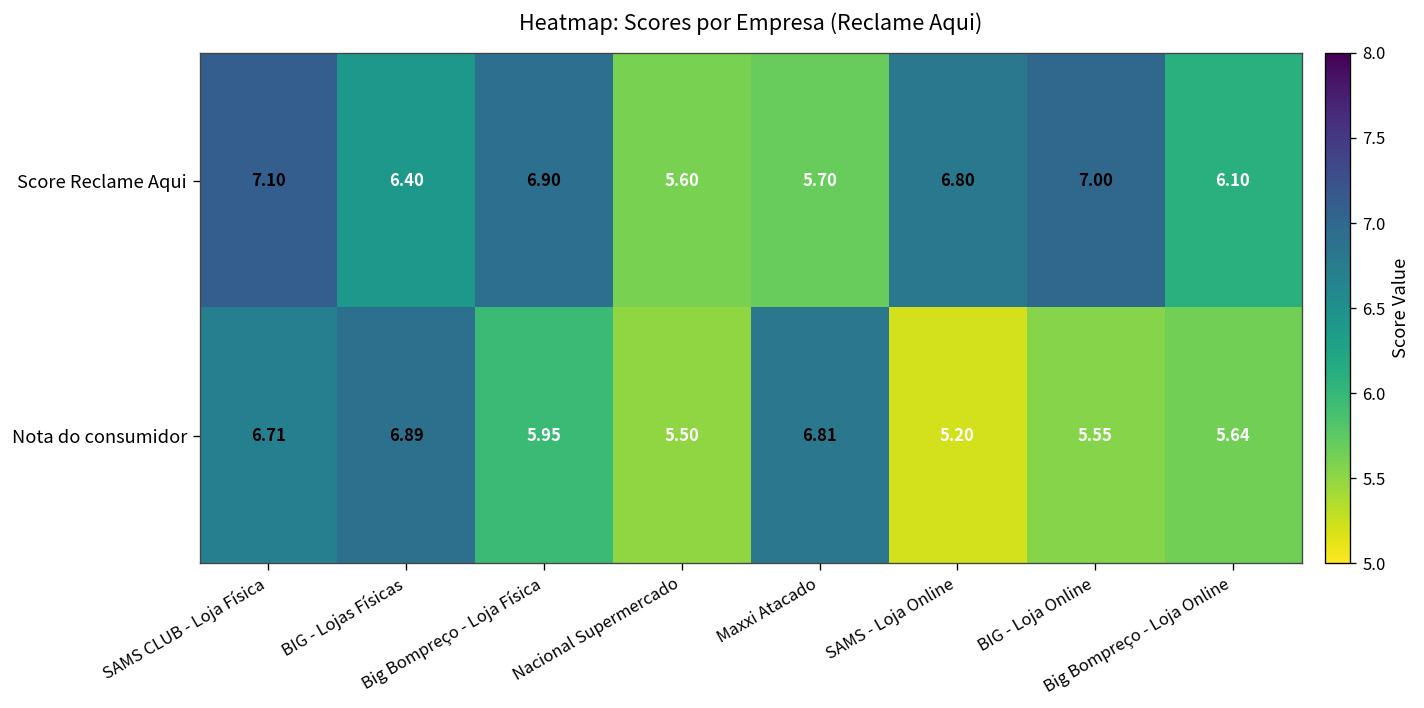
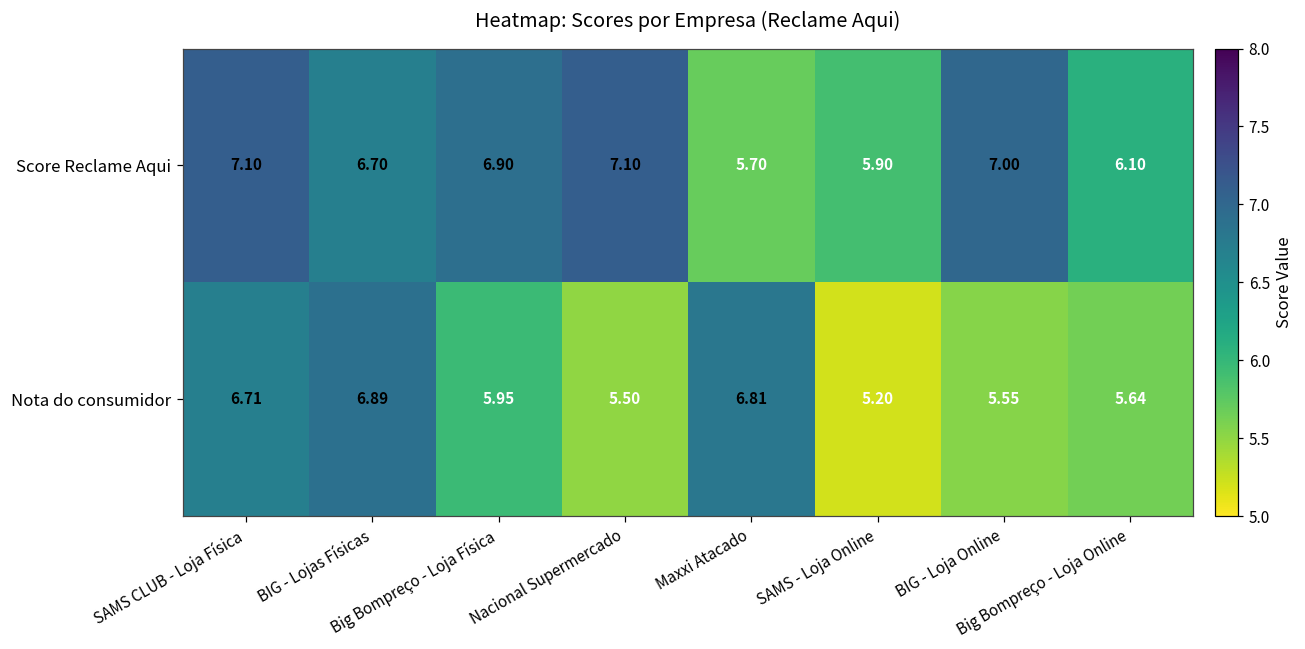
  {
    "Score Reclame Aqui": {
      "SAMS CLUB - Loja Física": 7.10,
-     "BIG - Lojas Físicas": 6.40,
+     "BIG - Lojas Físicas": 6.70,
      "Big Bompreço - Loja Física": 6.90,
-     "Nacional Supermercado": 5.60,
+     "Nacional Supermercado": 7.10,
      "Maxxi Atacado": 5.70,
-     "SAMS - Loja Online": 6.80,
+     "SAMS - Loja Online": 5.90,
      "BIG - Loja Online": 7.00,
      "Big Bompreço - Loja Online": 6.10
    },
    "Nota do consumidor": {
      "SAMS CLUB - Loja Física": 6.71,
      "BIG - Lojas Físicas": 6.89,
      "Big Bompreço - Loja Física": 5.95,
      "Nacional Supermercado": 5.50,
      "Maxxi Atacado": 6.81,
      "SAMS - Loja Online": 5.20,
      "BIG - Loja Online": 5.55,
      "Big Bompreço - Loja Online": 5.64
    }
  }
